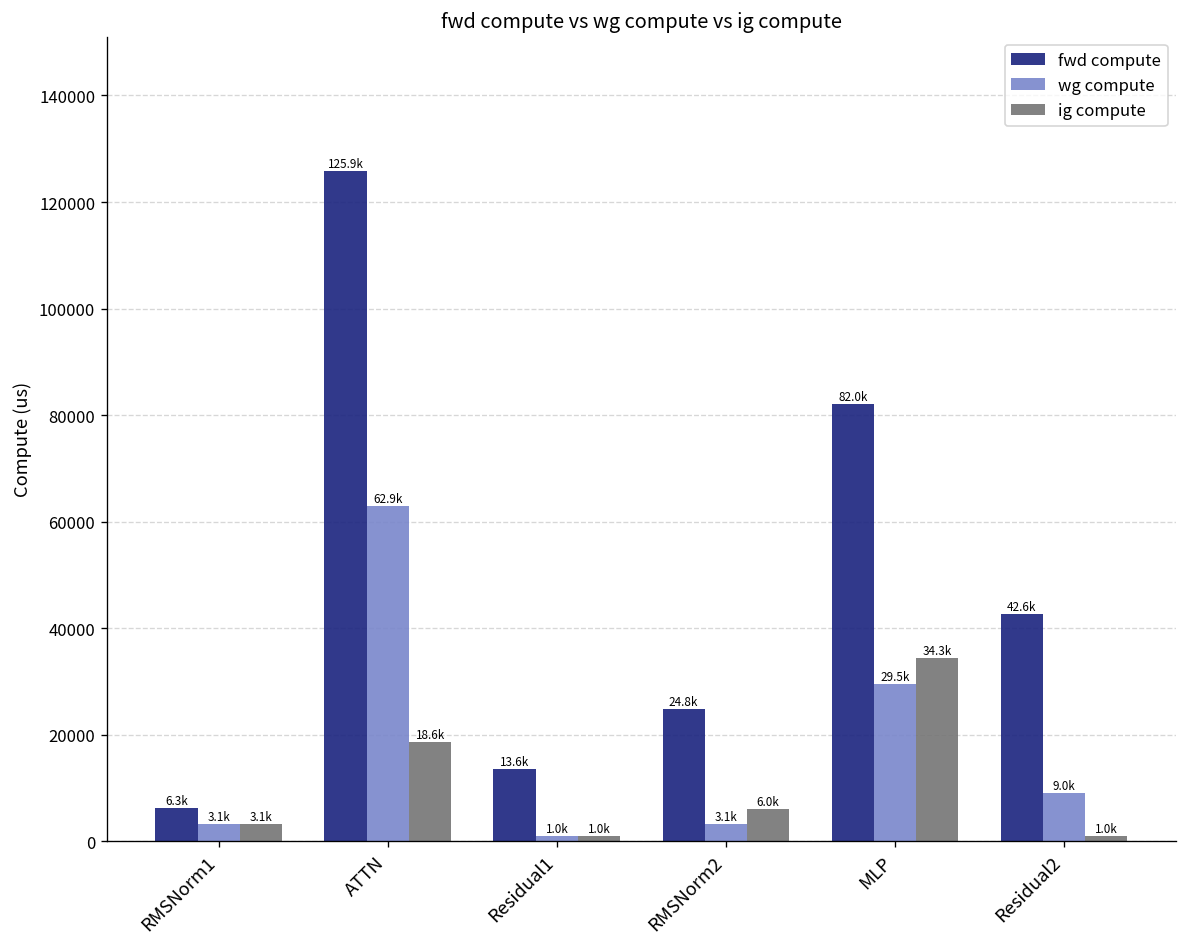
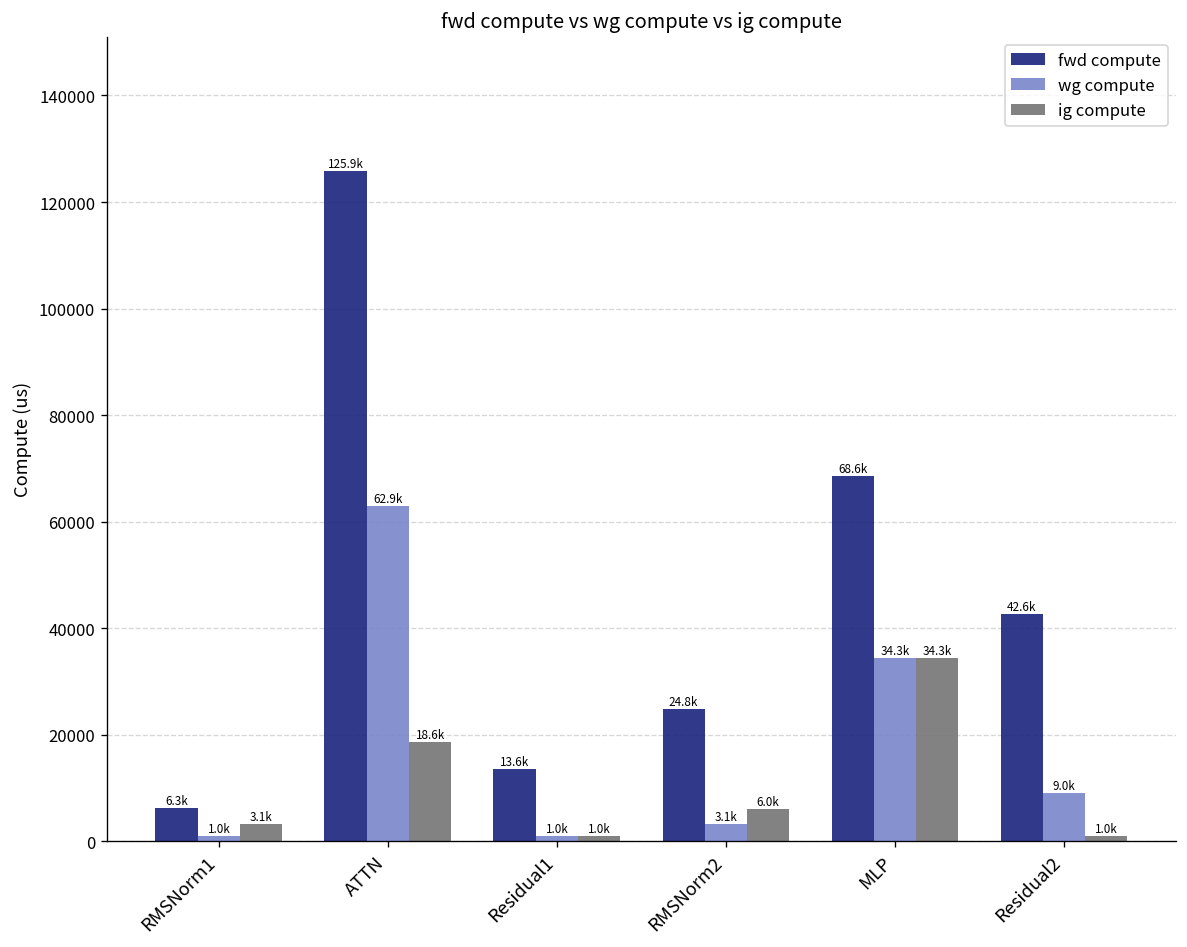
  {
    "fwd compute": {
      "RMSNorm1": "6.3k",
      "ATTN": "125.9k",
      "Residual1": "13.6k",
      "RMSNorm2": "24.8k",
-     "MLP": "82.0k",
+     "MLP": "68.6k",
      "Residual2": "42.6k"
    },
    "wg compute": {
-     "RMSNorm1": "3.1k",
+     "RMSNorm1": "1.0k",
      "ATTN": "62.9k",
      "Residual1": "1.0k",
      "RMSNorm2": "3.1k",
-     "MLP": "29.5k",
+     "MLP": "34.3k",
      "Residual2": "9.0k"
    },
    "ig compute": {
      "RMSNorm1": "3.1k",
      "ATTN": "18.6k",
      "Residual1": "1.0k",
      "RMSNorm2": "6.0k",
      "MLP": "34.3k",
      "Residual2": "1.0k"
    }
  }
